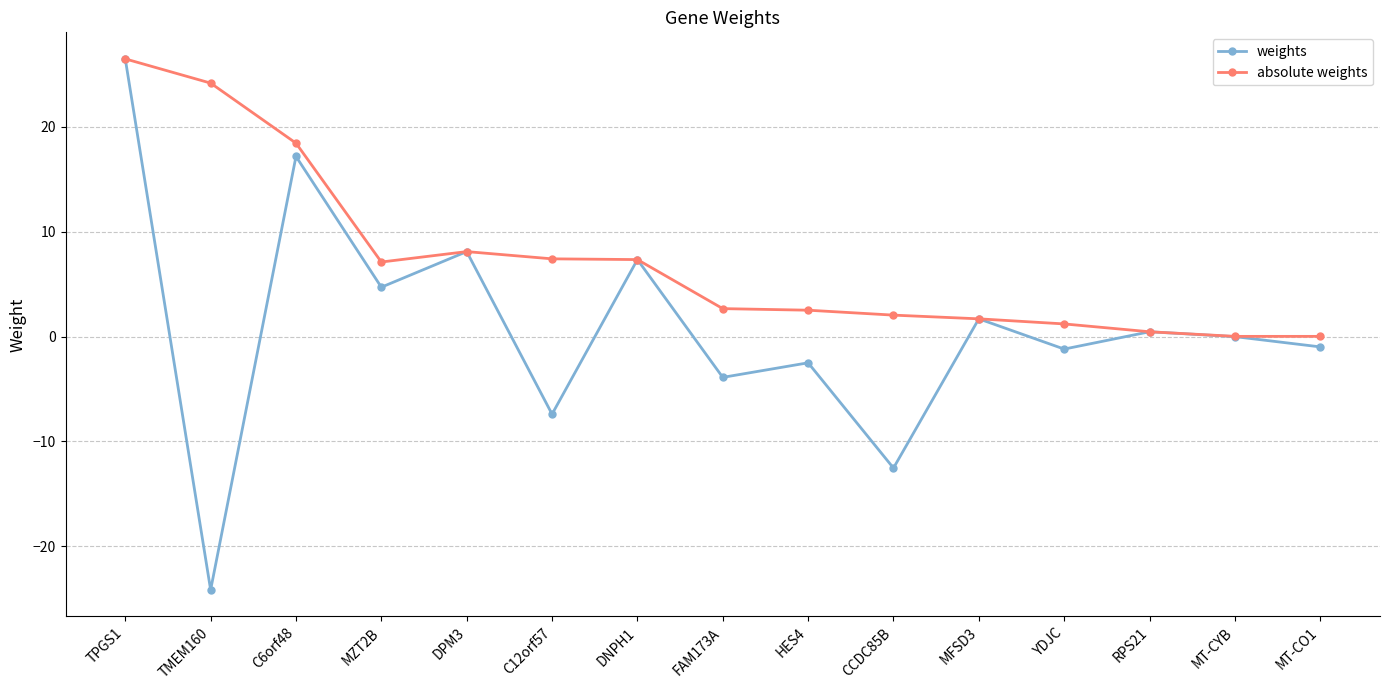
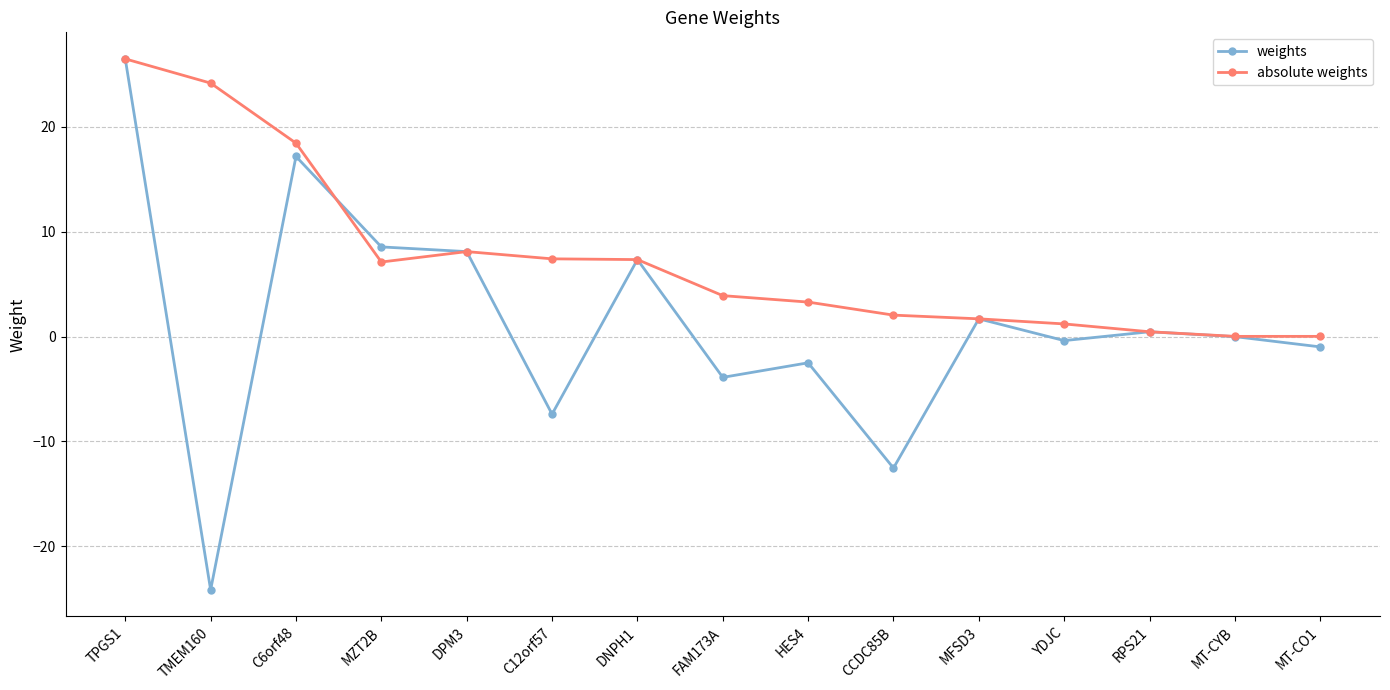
  {
    "weights": {
      "TMEM160": -24.1,
      "C6orf48": 17.2,
-     "MZT2B": 4.7,
+     "MZT2B": 8.5,
      "C12orf57": -7.4,
      "FAM173A": -3.9,
      "HES4": -2.5,
      "CCDC85B": -12.5,
-     "YDJC": -1.2,
+     "YDJC": -0.4,
      "MT-CO1": -1.0
    },
    "absolute weights": {
      "TMEM160": 24.1,
      "C6orf48": 18.4,
      "MZT2B": 7.1,
      "C12orf57": 7.4,
-     "FAM173A": 2.7,
-     "HES4": 2.5,
+     "FAM173A": 3.9,
+     "HES4": 3.3,
      "CCDC85B": 2.0,
      "YDJC": 1.2,
      "MT-CO1": 0.0
    }
  }
